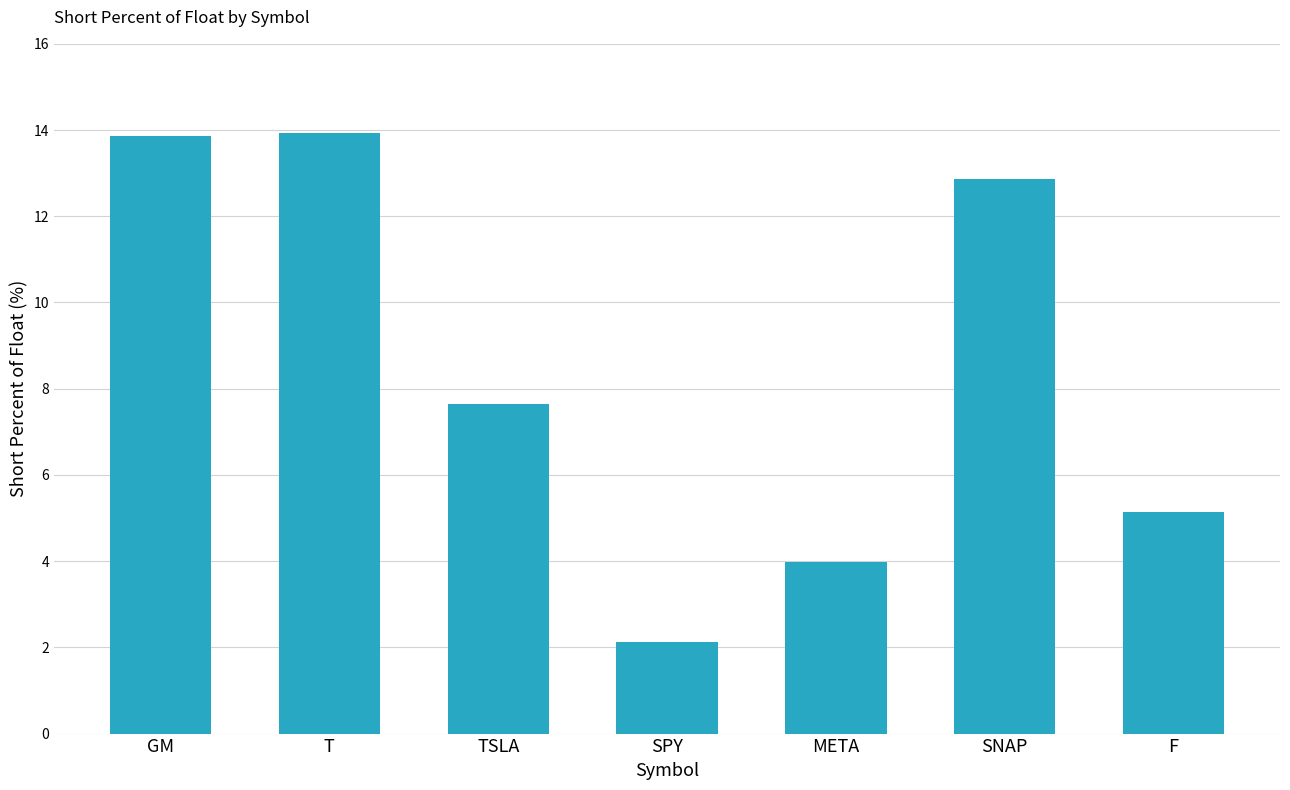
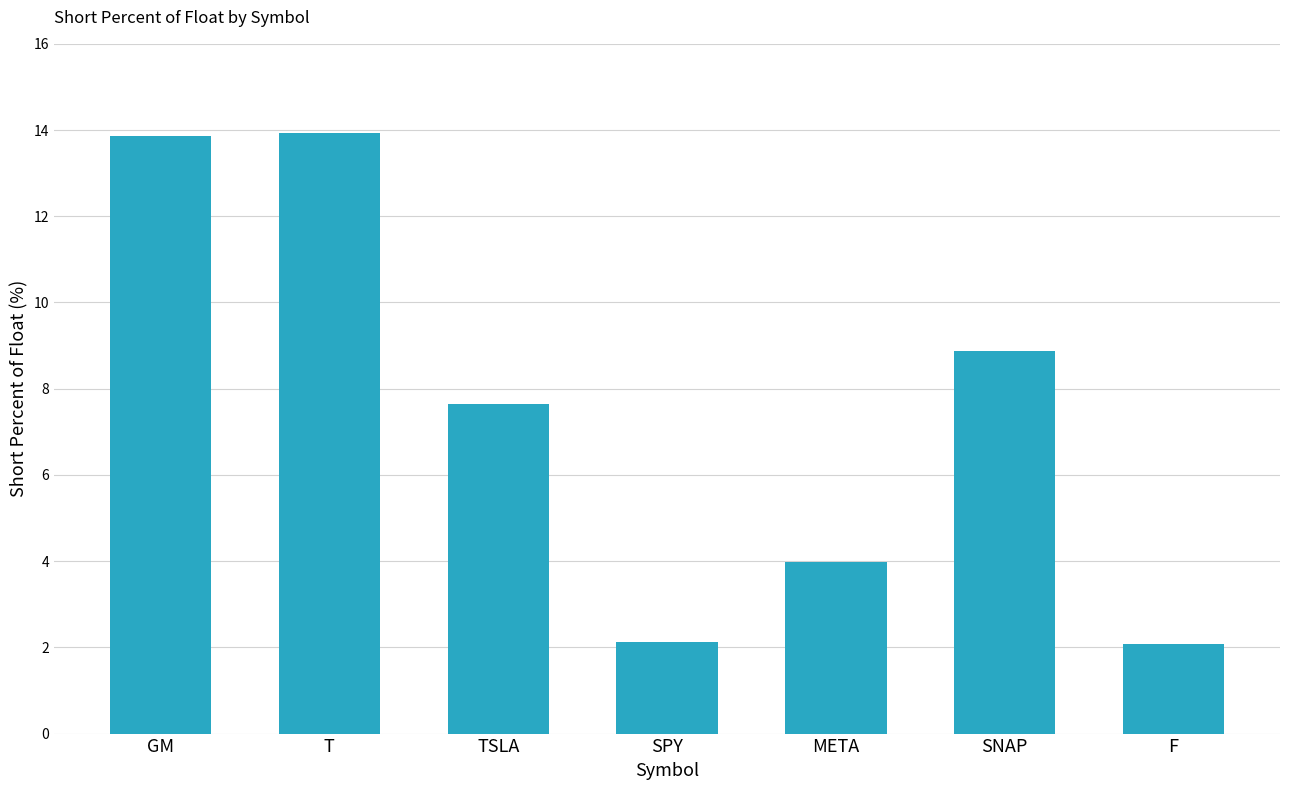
  {
    "GM": 13.9,
    "T": 13.9,
    "TSLA": 7.6,
    "SPY": 2.1,
    "META": 4.0,
-   "SNAP": 12.9,
-   "F": 5.1
+   "SNAP": 8.9,
+   "F": 2.1
  }
